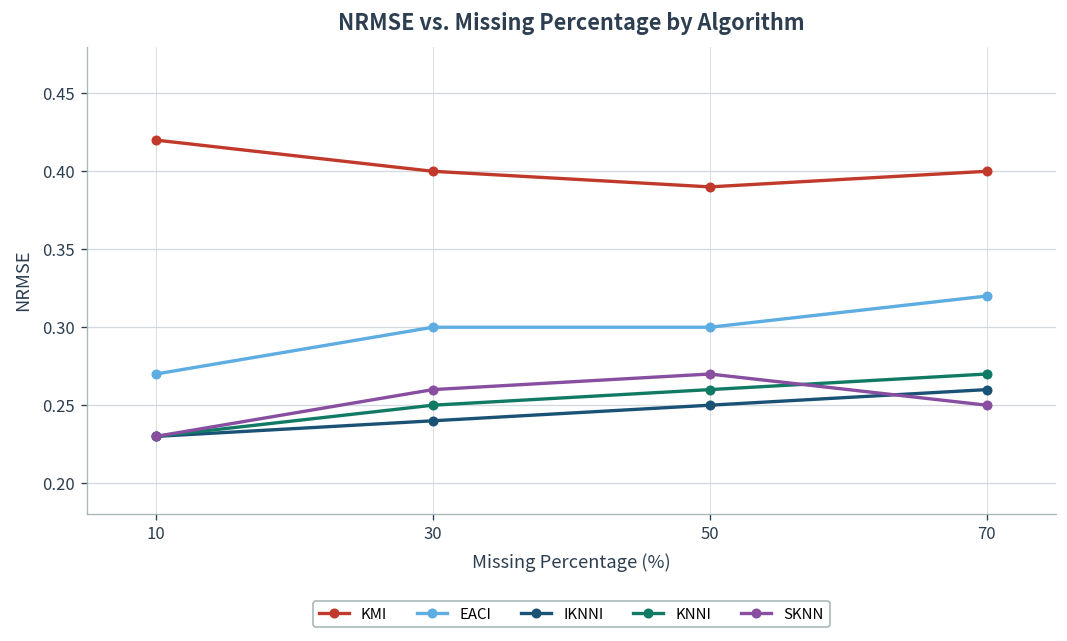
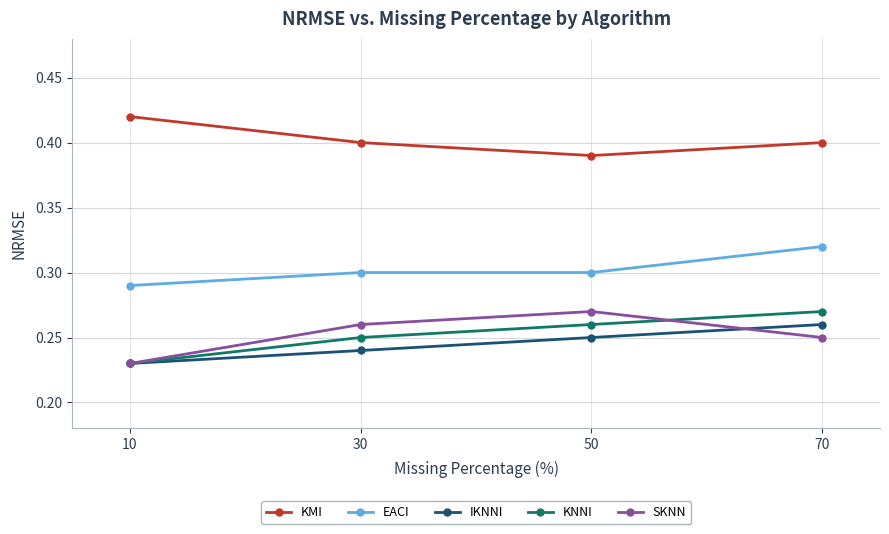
  {
    "KMI": {
      "10": 0.42,
      "30": 0.40,
      "50": 0.39,
      "70": 0.40
    },
    "EACI": {
-     "10": 0.27,
+     "10": 0.29,
      "30": 0.30,
      "50": 0.30,
      "70": 0.32
    },
    "SKNN": {
      "30": 0.26,
      "50": 0.27,
      "70": 0.25
    }
  }
